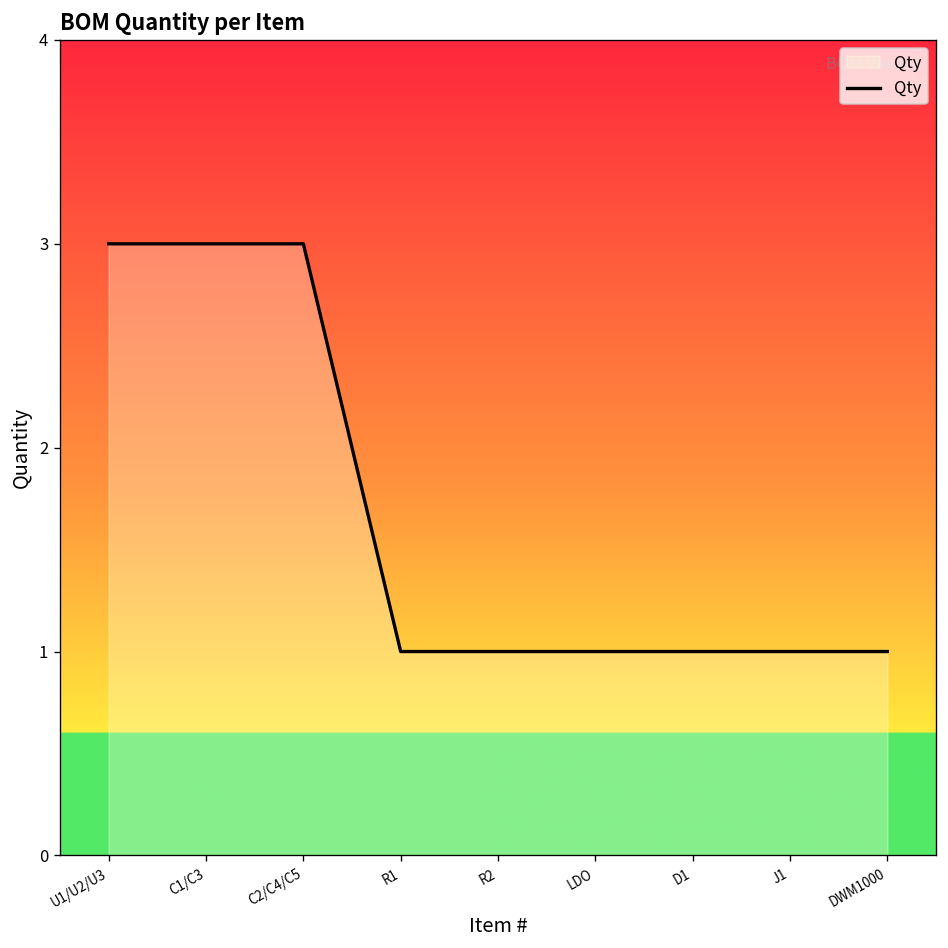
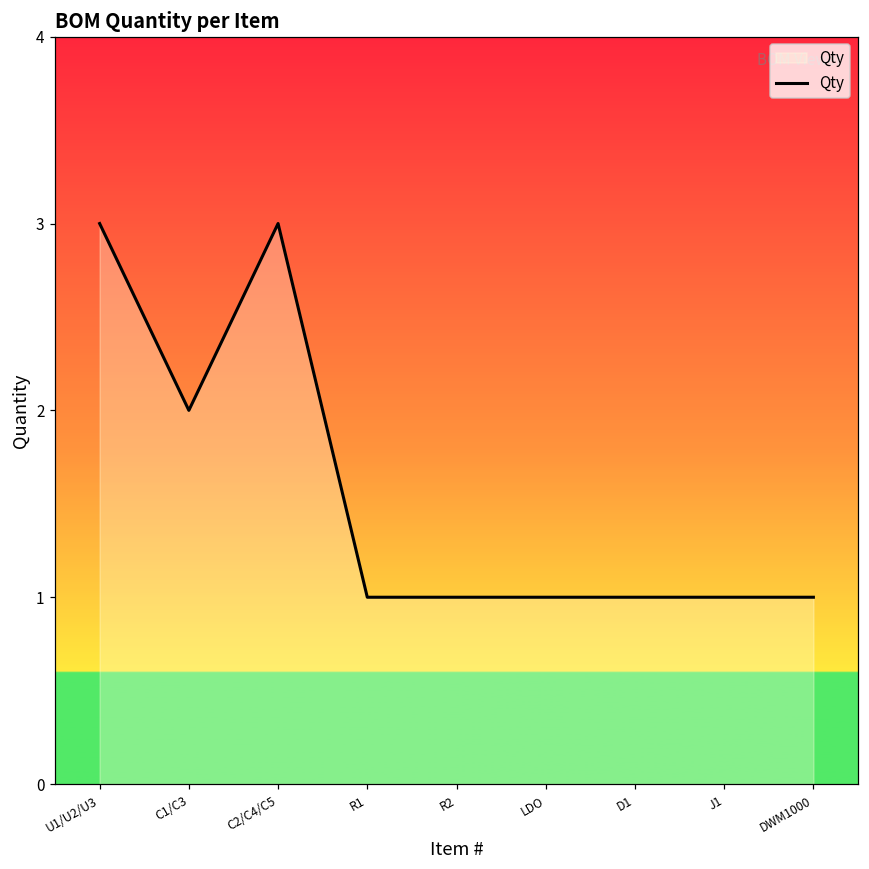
  {
    "U1/U2/U3": 3,
-   "C1/C3": 3,
+   "C1/C3": 2,
    "C2/C4/C5": 3,
    "R1": 1,
    "R2": 1,
    "LDO": 1,
    "D1": 1,
    "J1": 1,
    "DWM1000": 1
  }
